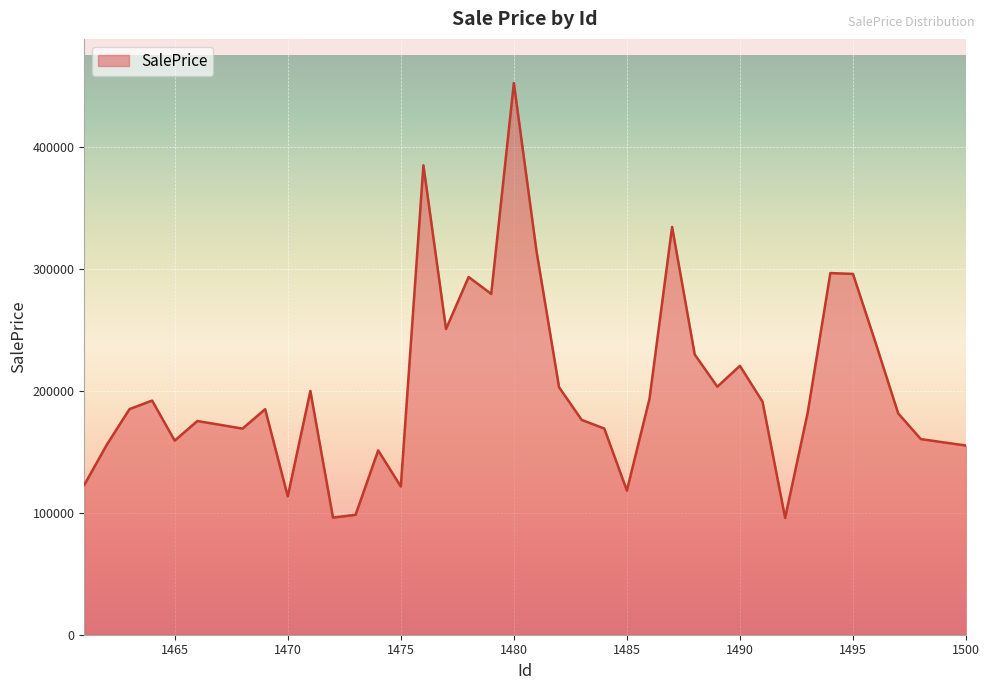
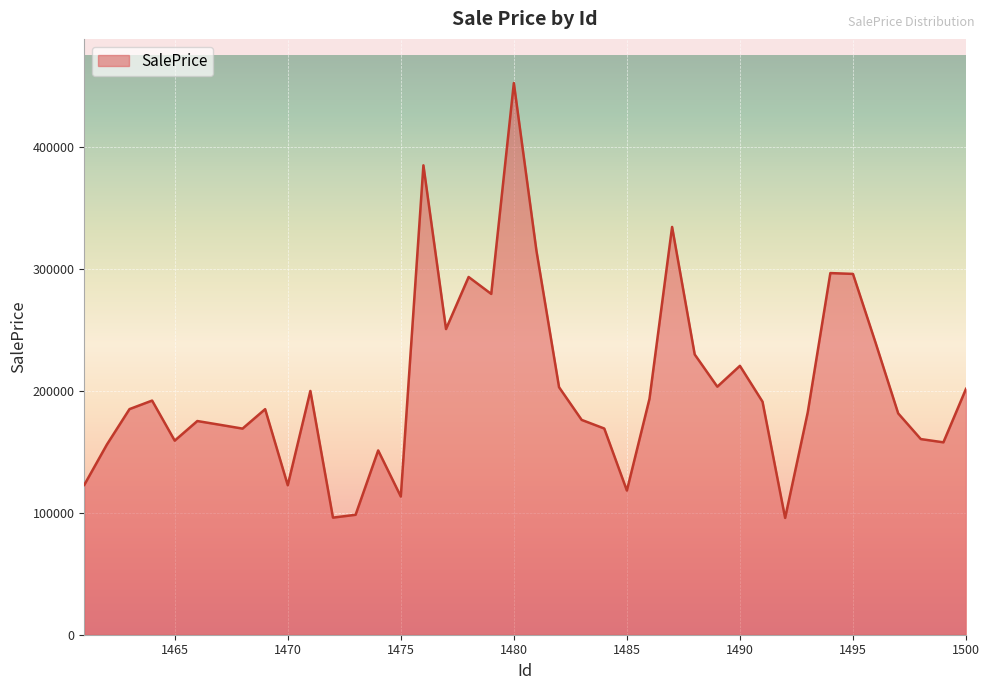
  {
    "1465": 159000,
-   "1470": 113000,
-   "1475": 122000,
+   "1470": 123000,
+   "1475": 113000,
    "1480": 453000,
    "1485": 118000,
    "1490": 221000,
    "1495": 296000,
-   "1500": 155000
+   "1500": 202000
  }
